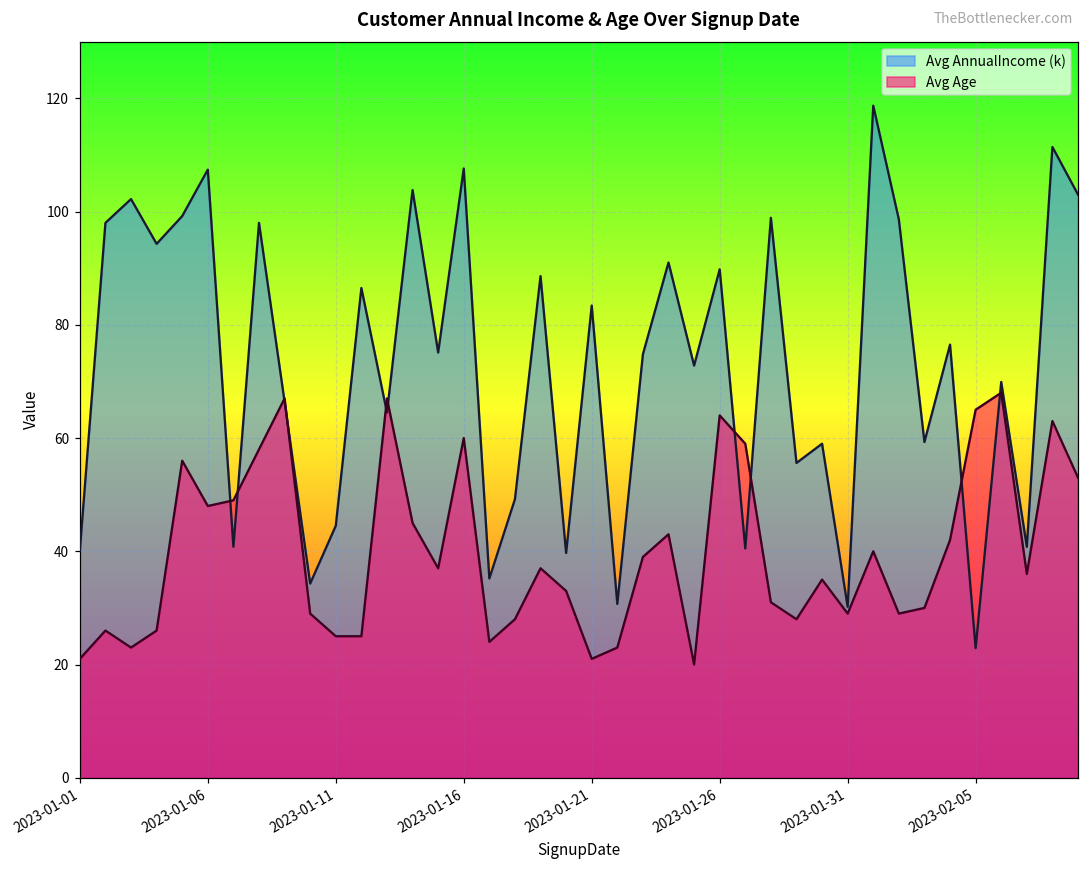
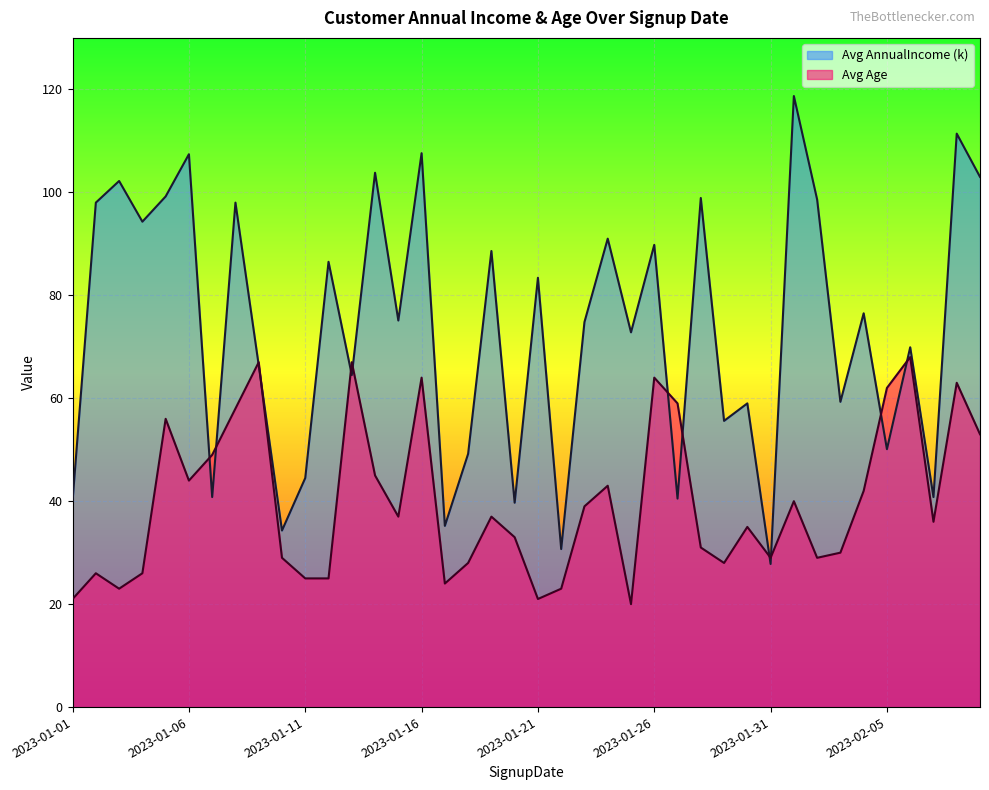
  {
    "Avg AnnualIncome (k)": {
      "2023-01-01": 40,
      "2023-01-06": 107,
      "2023-01-11": 45,
      "2023-01-16": 108,
      "2023-01-21": 83,
      "2023-01-26": 90,
-     "2023-01-31": 30,
-     "2023-02-05": 23
+     "2023-01-31": 28,
+     "2023-02-05": 50
    },
    "Avg Age": {
      "2023-01-01": 21,
-     "2023-01-06": 48,
+     "2023-01-06": 44,
      "2023-01-11": 25,
-     "2023-01-16": 60,
+     "2023-01-16": 64,
      "2023-01-21": 21,
      "2023-01-26": 64,
      "2023-01-31": 29,
-     "2023-02-05": 65
+     "2023-02-05": 62
    }
  }
